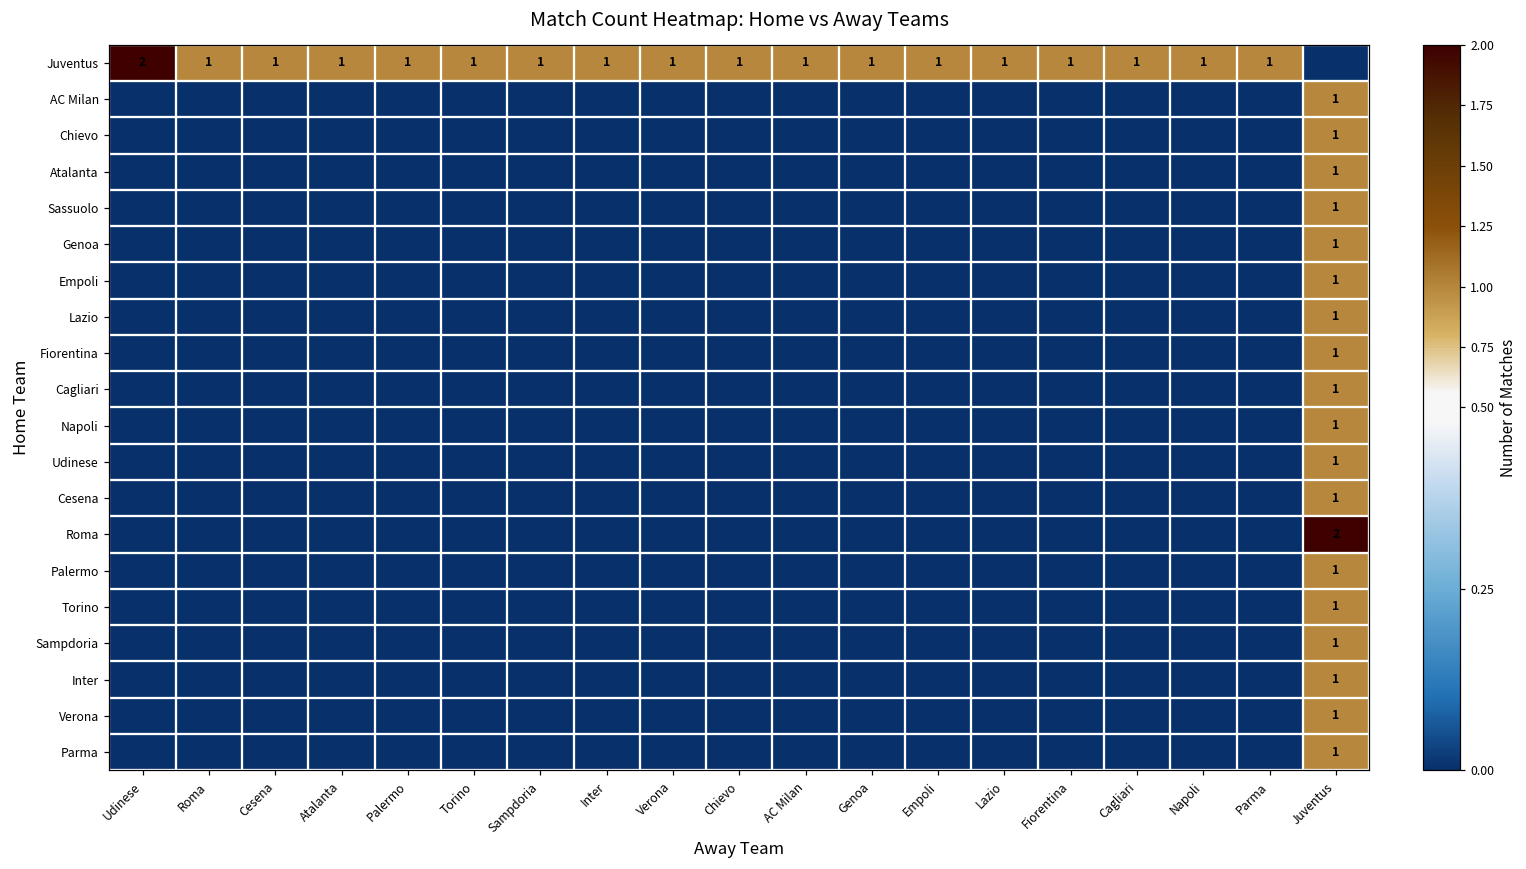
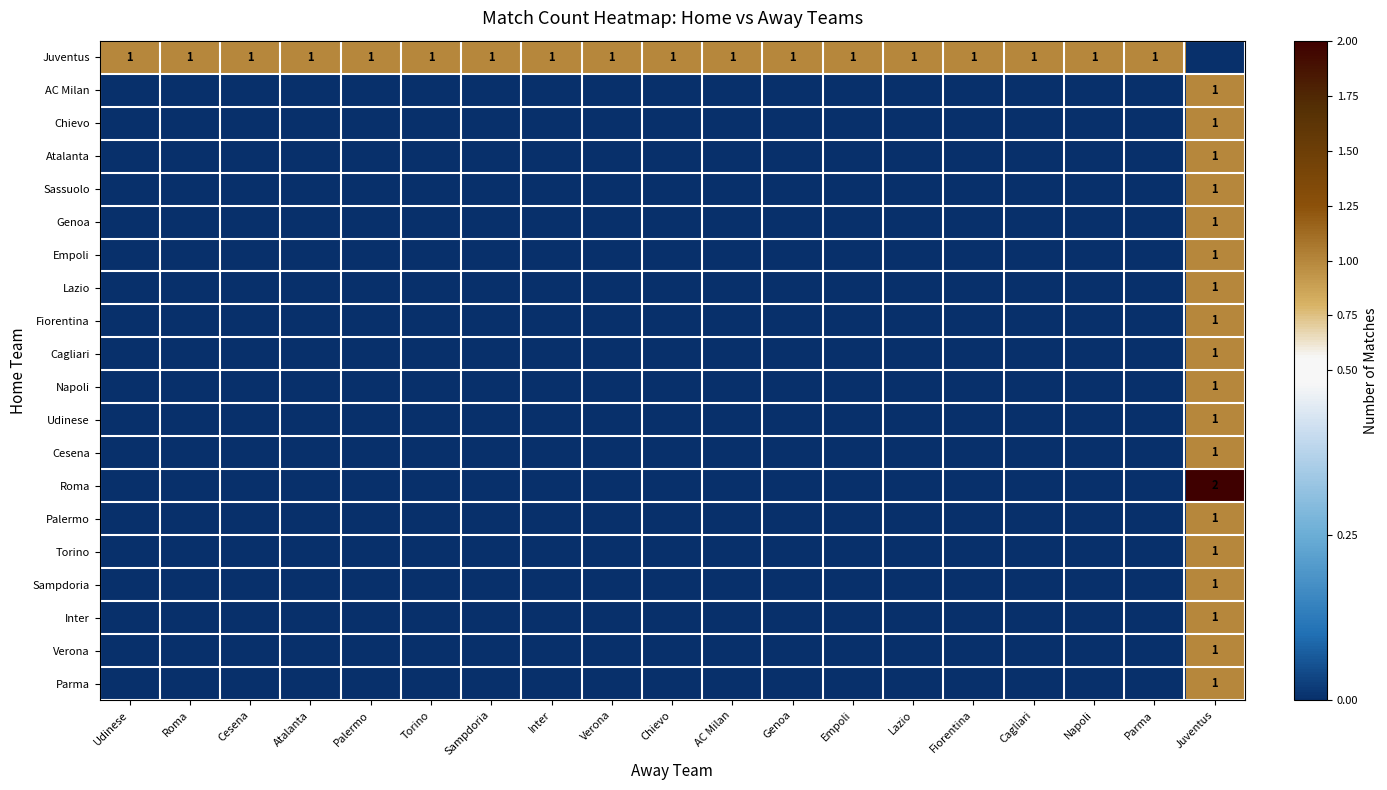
  {
    "Juventus": {
-     "Udinese": 2,
+     "Udinese": 1,
      "Roma": 1,
      "Cesena": 1,
      "Atalanta": 1,
      "Palermo": 1,
      "Torino": 1,
      "Sampdoria": 1,
      "Inter": 1,
      "Verona": 1,
      "Chievo": 1,
      "AC Milan": 1,
      "Genoa": 1,
      "Empoli": 1,
      "Lazio": 1,
      "Fiorentina": 1,
      "Cagliari": 1,
      "Napoli": 1,
      "Parma": 1
    },
    "AC Milan": {
      "Juventus": 1
    },
    "Chievo": {
      "Juventus": 1
    },
    "Atalanta": {
      "Juventus": 1
    },
    "Sassuolo": {
      "Juventus": 1
    },
    "Genoa": {
      "Juventus": 1
    },
    "Empoli": {
      "Juventus": 1
    },
    "Lazio": {
      "Juventus": 1
    },
    "Fiorentina": {
      "Juventus": 1
    },
    "Cagliari": {
      "Juventus": 1
    },
    "Napoli": {
      "Juventus": 1
    },
    "Udinese": {
      "Juventus": 1
    },
    "Cesena": {
      "Juventus": 1
    },
    "Roma": {
      "Juventus": 2
    },
    "Palermo": {
      "Juventus": 1
    },
    "Torino": {
      "Juventus": 1
    },
    "Sampdoria": {
      "Juventus": 1
    },
    "Inter": {
      "Juventus": 1
    },
    "Verona": {
      "Juventus": 1
    },
    "Parma": {
      "Juventus": 1
    }
  }
